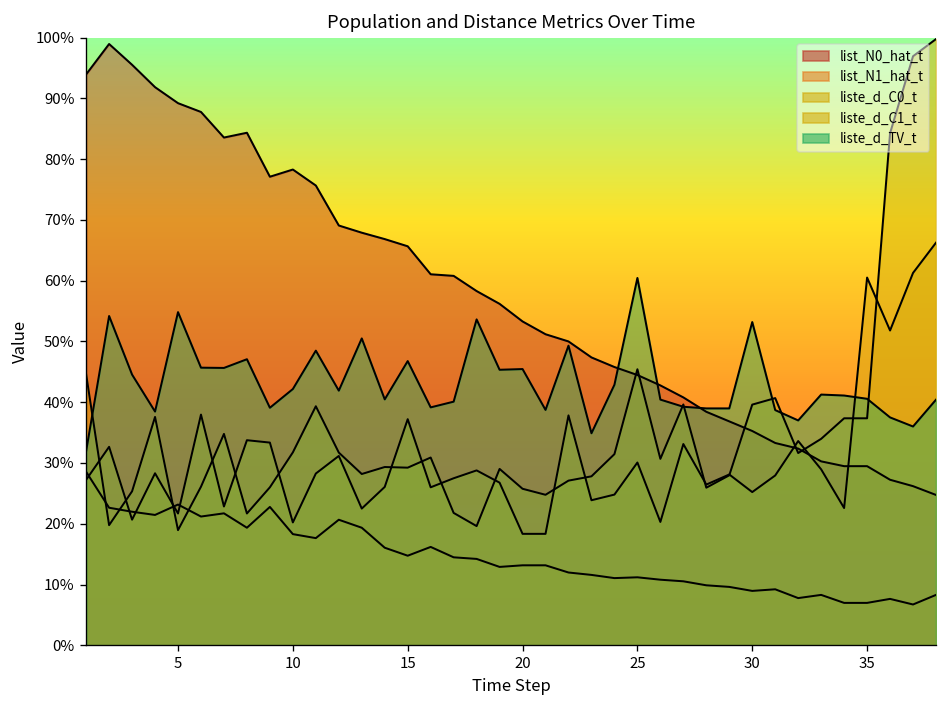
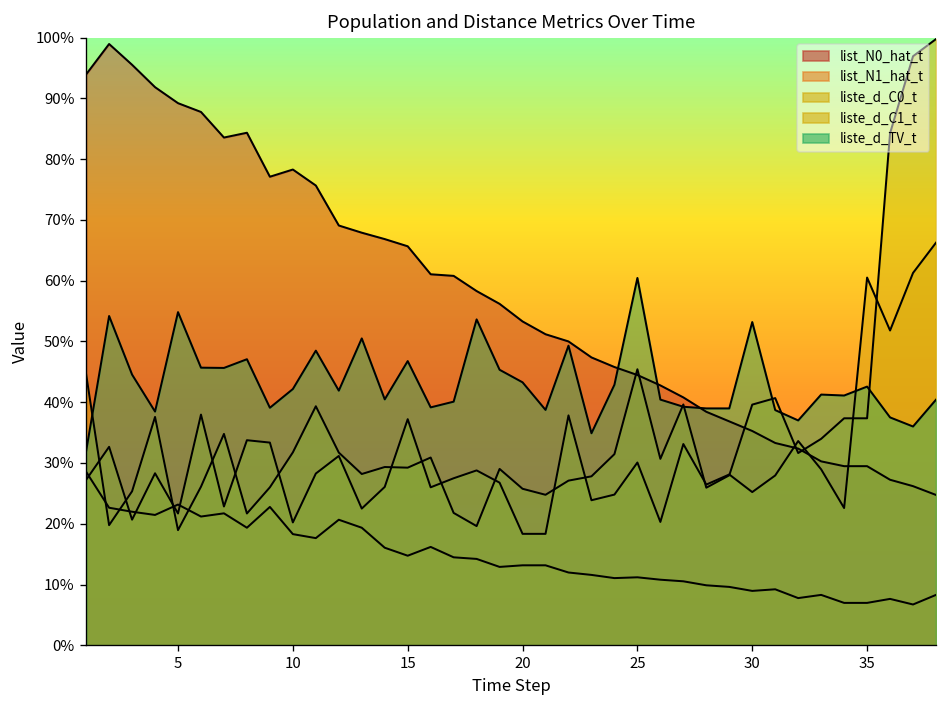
  {
    "liste_d_TV_t": {
      "5": "55%",
      "10": "42%",
      "15": "47%",
-     "20": "45%",
+     "20": "43%",
      "25": "60%",
      "30": "53%",
-     "35": "41%"
+     "35": "43%"
    }
  }
